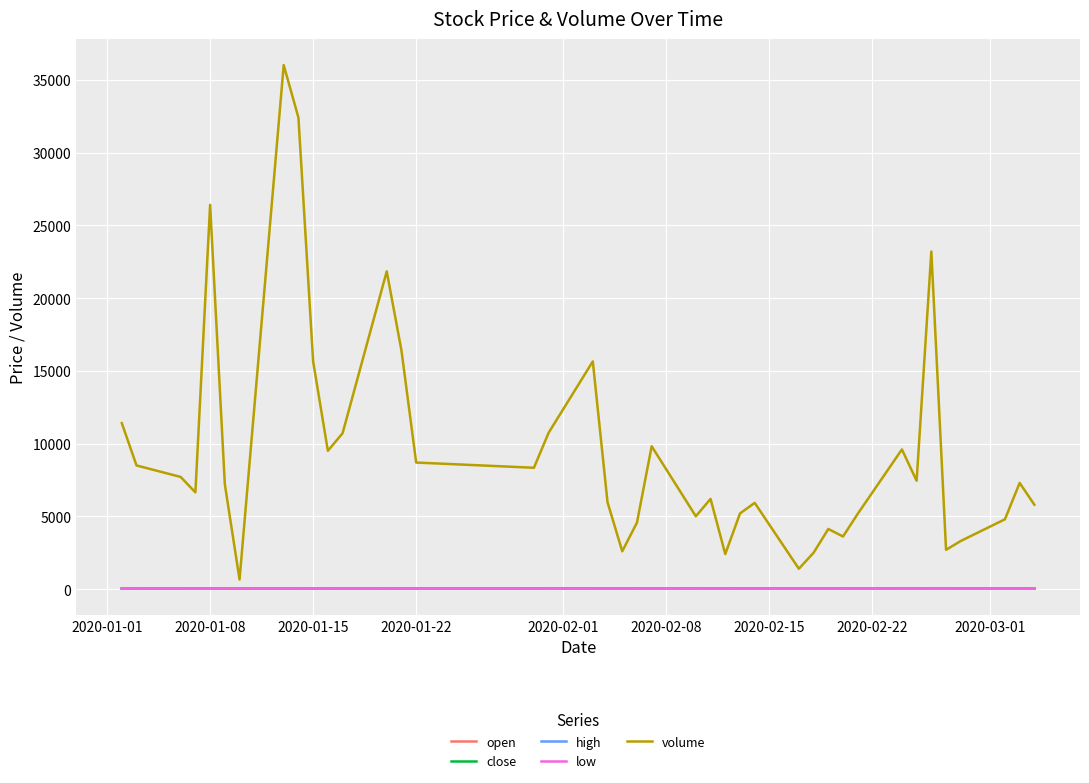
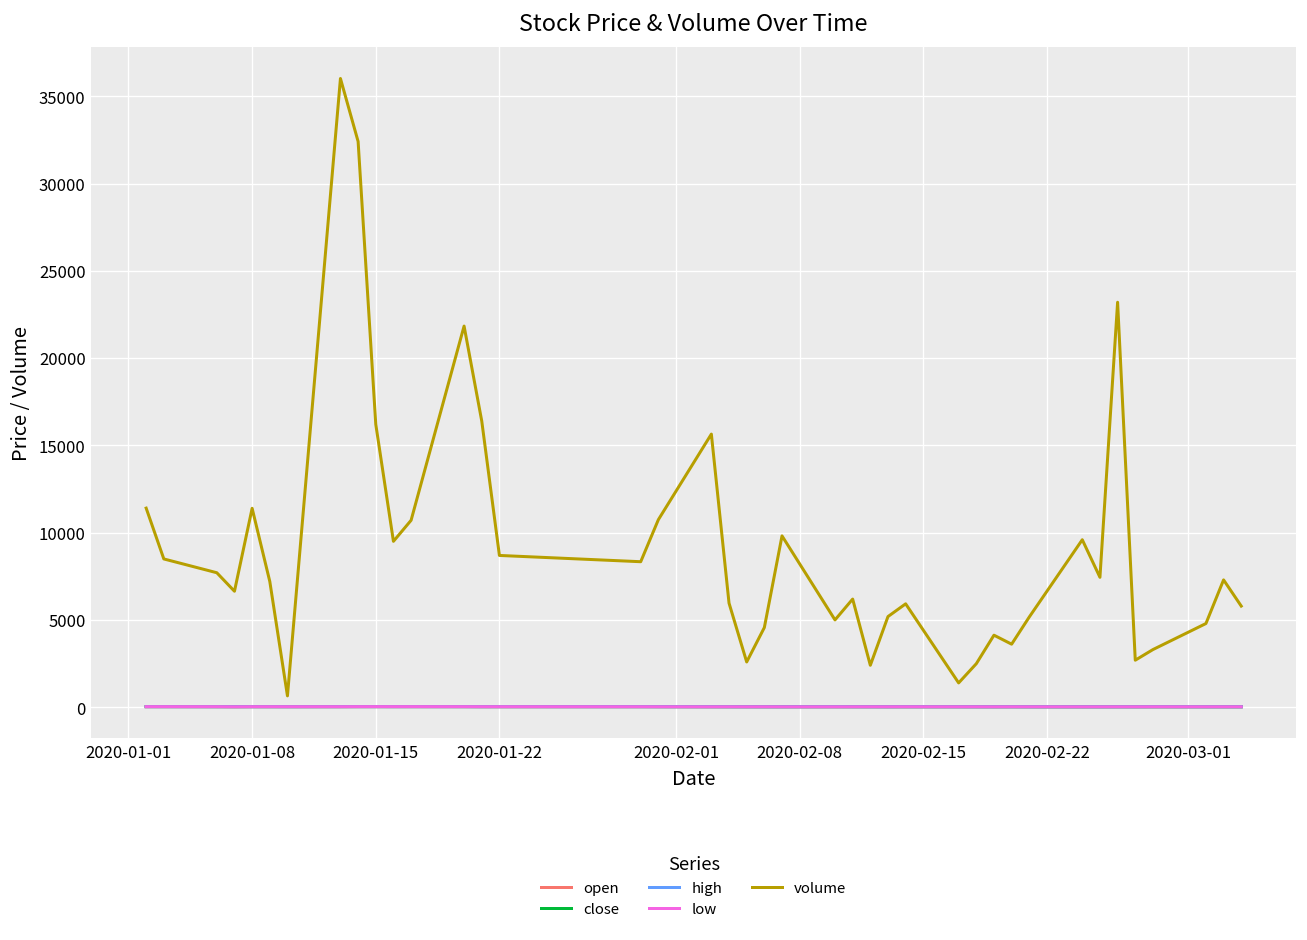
  {
    "low": {
      "2020-01-08": 0,
      "2020-01-15": 0,
      "2020-01-22": 0
    },
    "volume": {
-     "2020-01-08": 26400,
-     "2020-01-15": 15700,
+     "2020-01-08": 11400,
+     "2020-01-15": 16200,
      "2020-01-22": 8700
    }
  }
